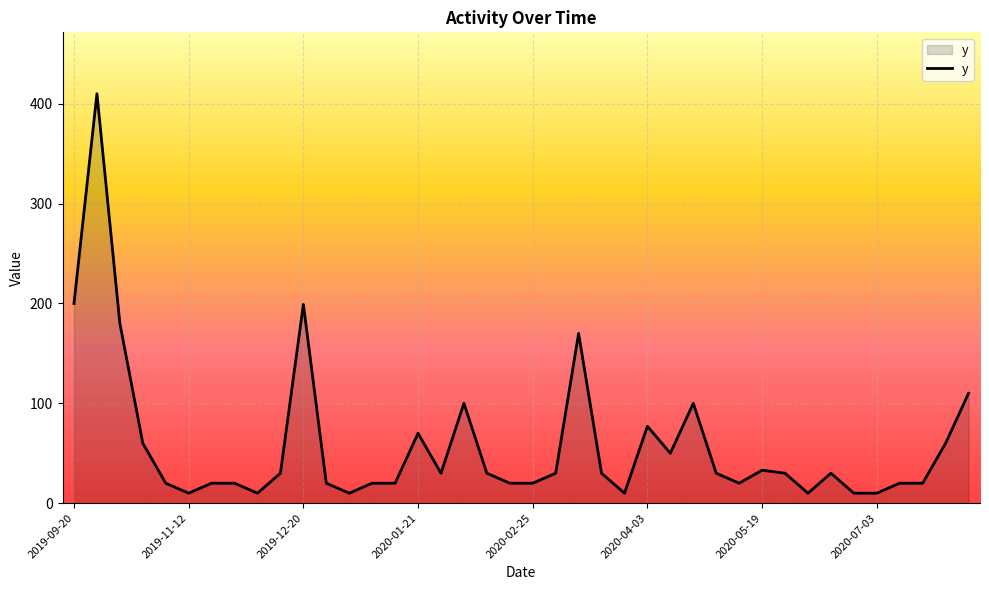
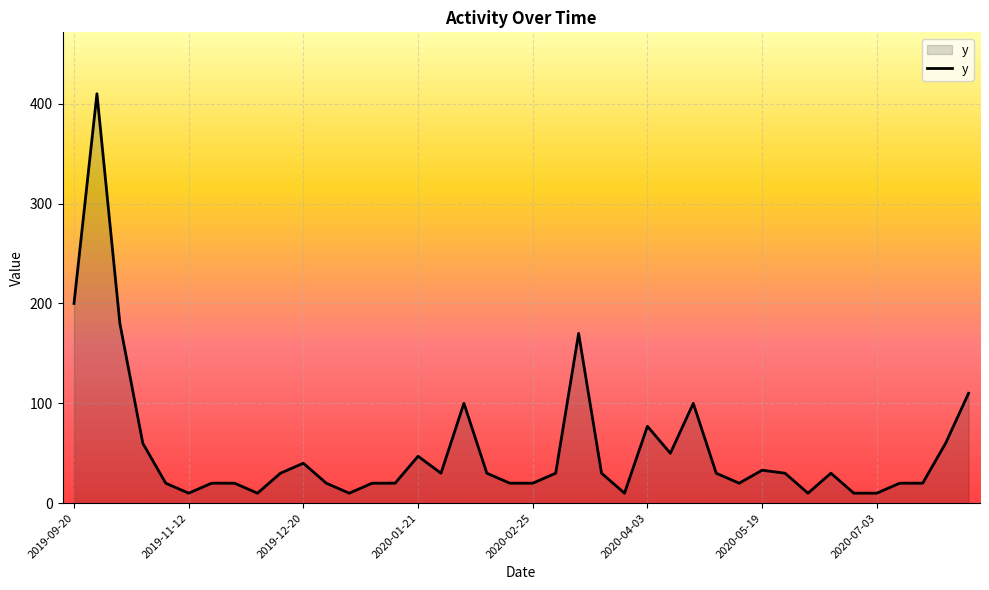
  {
    "2019-09-20": 200,
    "2019-11-12": 10,
-   "2019-12-20": 200,
-   "2020-01-21": 70,
+   "2019-12-20": 40,
+   "2020-01-21": 50,
    "2020-02-25": 20,
    "2020-04-03": 80,
    "2020-05-19": 30,
    "2020-07-03": 10
  }
